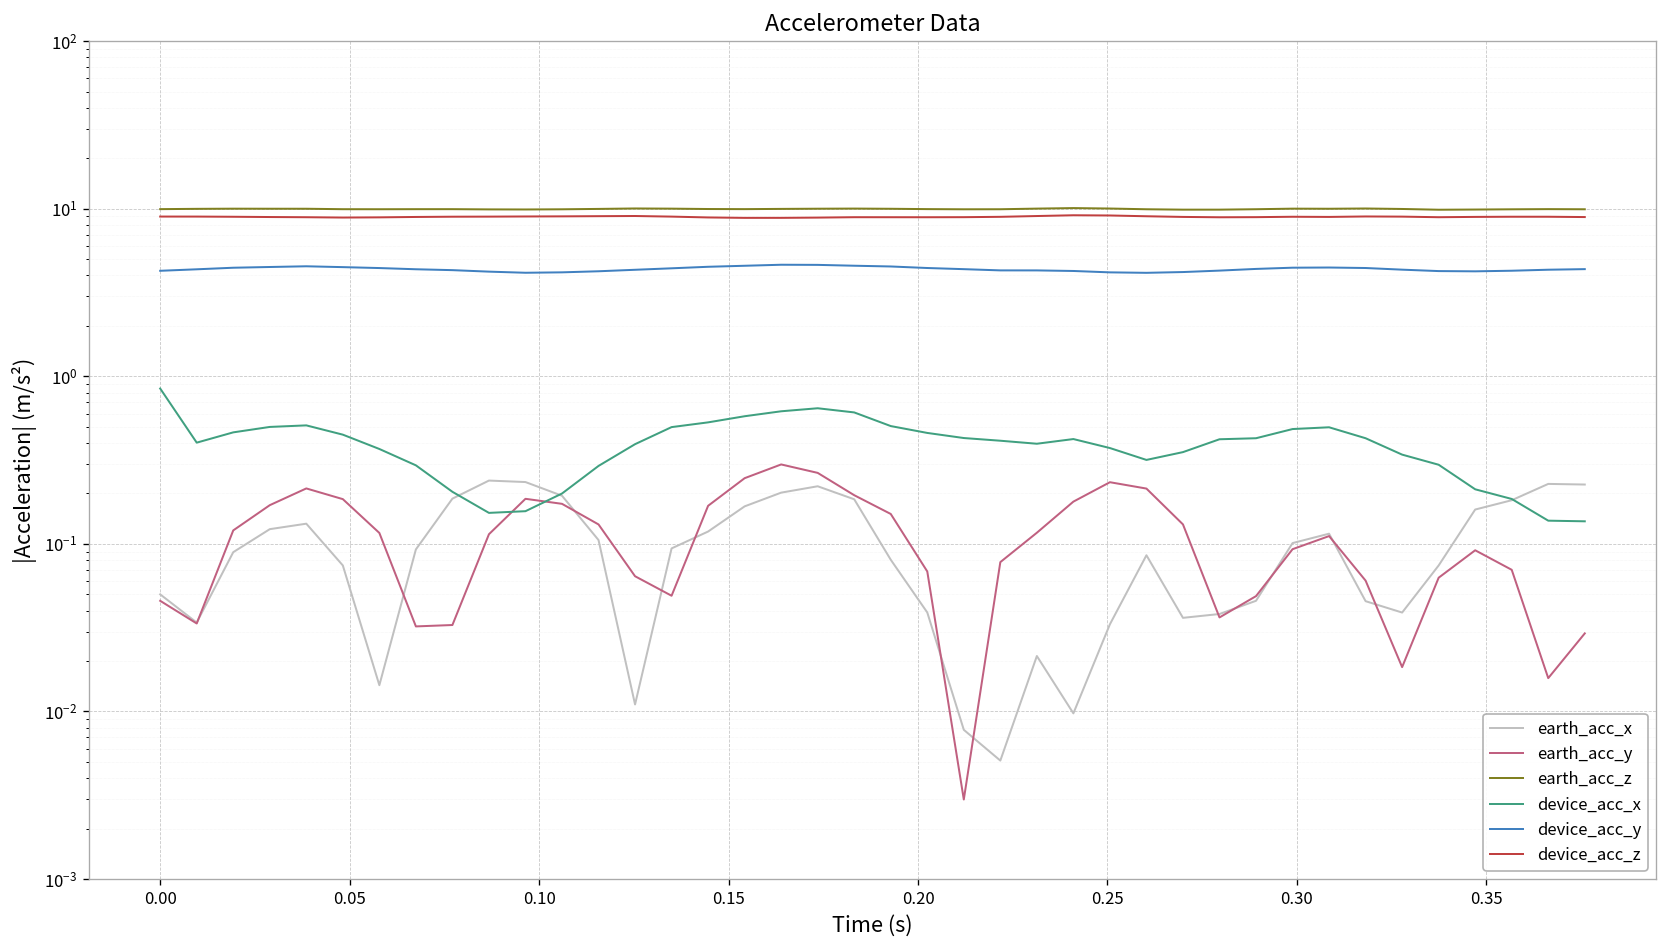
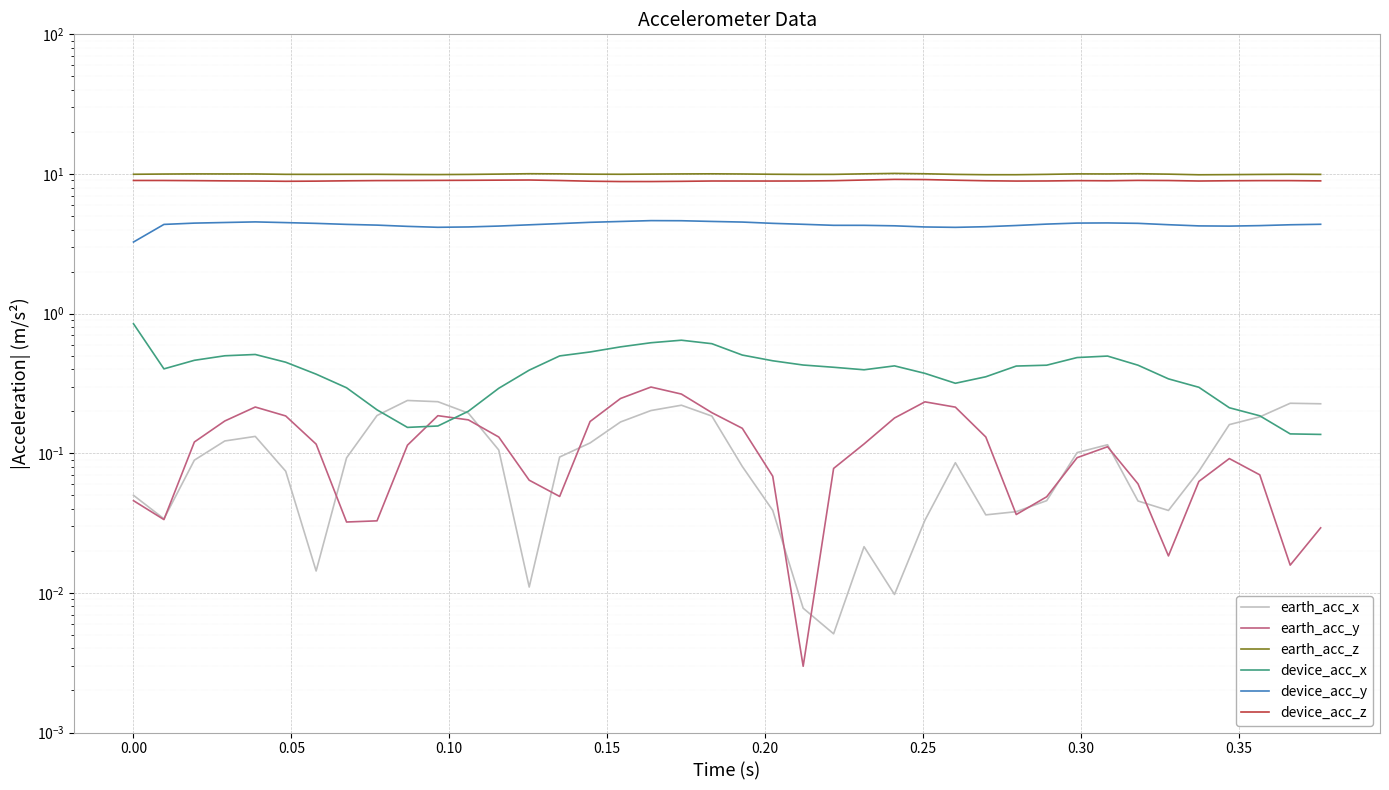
  {
    "earth_acc_x": {
      "0.00": 0.050
    },
    "earth_acc_y": {
      "0.00": 0.046
    },
    "earth_acc_z": {
      "0.00": 10
    },
    "device_acc_x": {
      "0.00": 0.8
    },
    "device_acc_y": {
-     "0.00": 4.3
+     "0.00": 3.3
    },
    "device_acc_z": {
      "0.00": 9
    }
  }
